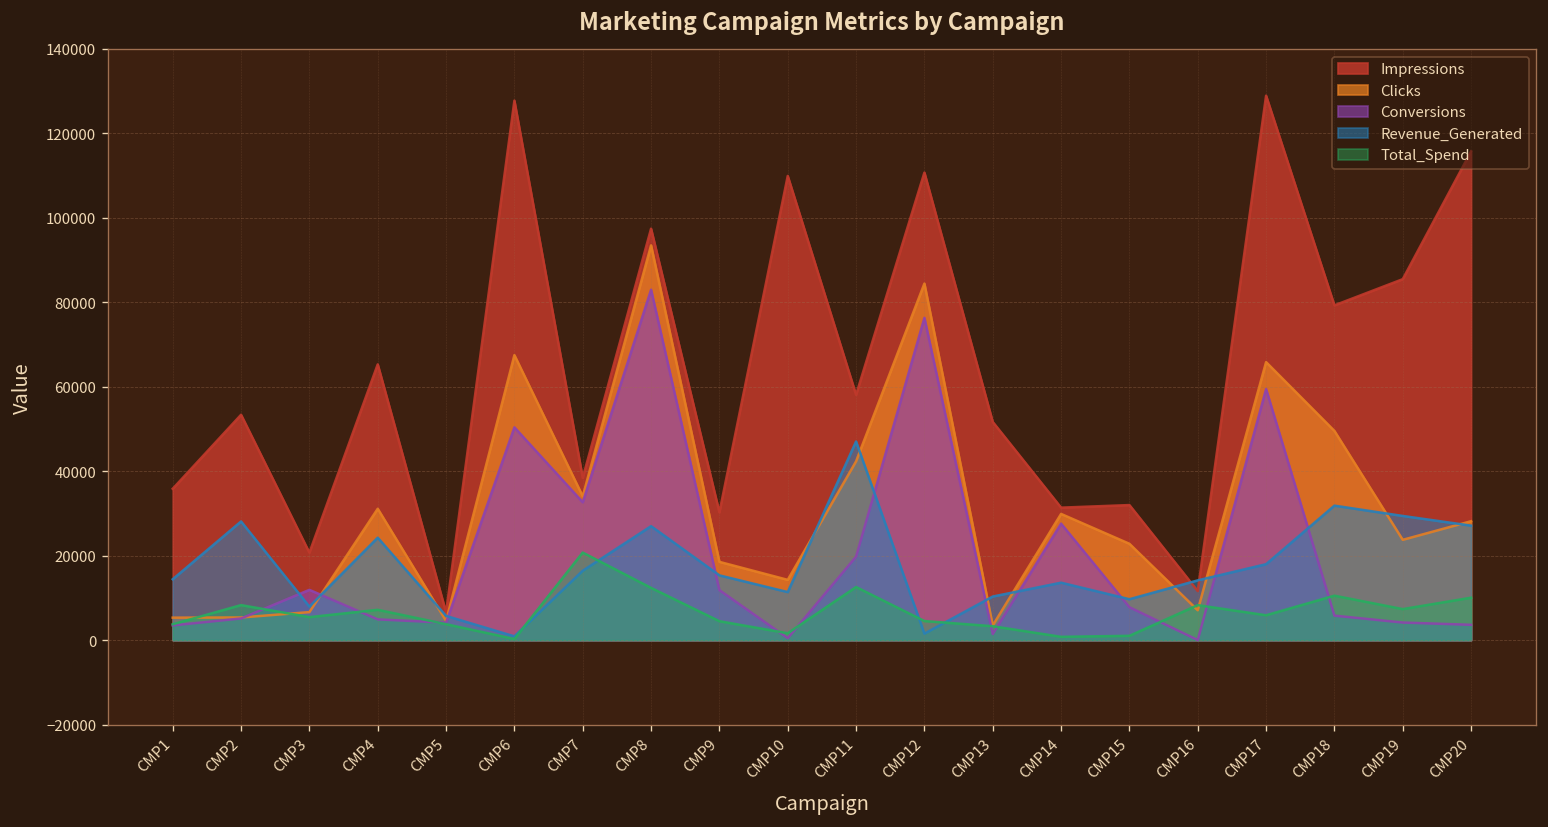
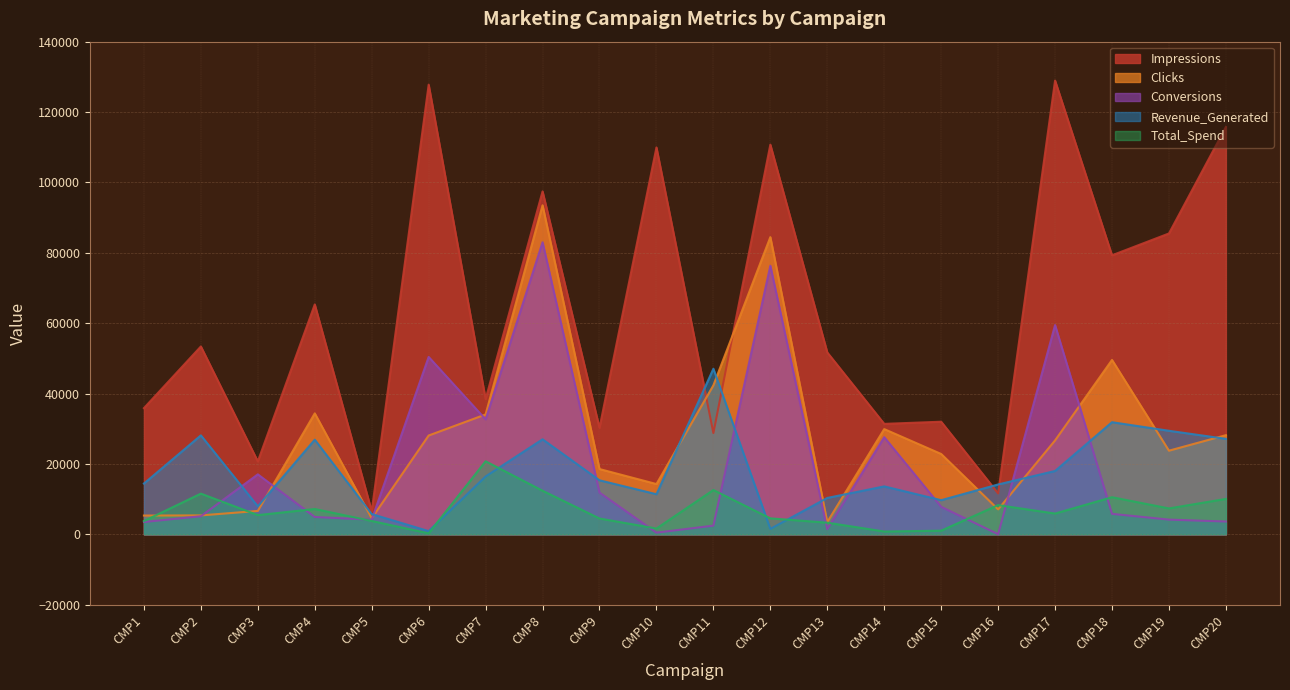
  {
    "Impressions": {
      "CMP1": 36000,
      "CMP2": 53000,
      "CMP3": 21000,
      "CMP4": 65000,
      "CMP5": 7000,
      "CMP6": 128000,
      "CMP7": 38000,
      "CMP8": 97000,
      "CMP9": 30000,
      "CMP10": 110000,
-     "CMP11": 58000,
+     "CMP11": 29000,
      "CMP12": 111000,
      "CMP13": 52000,
      "CMP14": 31000,
      "CMP15": 32000,
      "CMP16": 12000,
      "CMP17": 129000,
      "CMP18": 79000,
      "CMP19": 85000
    },
    "Clicks": {
      "CMP1": 5000,
      "CMP3": 7000,
-     "CMP4": 31000,
-     "CMP6": 68000,
+     "CMP4": 34000,
+     "CMP6": 28000,
      "CMP7": 34000,
      "CMP8": 93000,
      "CMP9": 19000,
      "CMP10": 14000,
      "CMP11": 42000,
      "CMP12": 84000,
      "CMP14": 30000,
      "CMP15": 23000,
      "CMP16": 7000,
-     "CMP17": 66000,
+     "CMP17": 27000,
      "CMP18": 50000,
      "CMP19": 24000,
      "CMP20": 28000
    },
    "Conversions": {
-     "CMP3": 12000,
+     "CMP3": 17000,
      "CMP4": 5000,
      "CMP6": 50000,
      "CMP7": 33000,
      "CMP8": 83000,
      "CMP9": 12000,
      "CMP10": 0,
-     "CMP11": 20000,
+     "CMP11": 2000,
      "CMP12": 76000,
      "CMP13": 1000,
      "CMP14": 28000,
      "CMP15": 8000,
      "CMP16": 0,
      "CMP17": 59000,
      "CMP18": 6000,
      "CMP19": 4000,
      "CMP20": 4000
    },
    "Revenue_Generated": {
      "CMP1": 14000,
      "CMP2": 28000,
      "CMP3": 8000,
-     "CMP4": 24000,
+     "CMP4": 27000,
      "CMP5": 6000,
      "CMP7": 16000,
      "CMP8": 27000,
      "CMP9": 15000,
      "CMP10": 11000,
      "CMP11": 47000,
      "CMP12": 2000,
      "CMP13": 10000,
      "CMP14": 14000,
      "CMP15": 10000,
      "CMP16": 14000,
      "CMP17": 18000,
      "CMP18": 32000,
      "CMP19": 29000,
      "CMP20": 27000
    },
    "Total_Spend": {
-     "CMP2": 8000,
+     "CMP2": 12000,
      "CMP3": 5000,
      "CMP4": 7000,
      "CMP7": 21000,
      "CMP8": 12000,
      "CMP9": 4000,
      "CMP10": 2000,
      "CMP11": 13000,
      "CMP12": 5000,
      "CMP14": 1000,
      "CMP15": 1000,
      "CMP16": 8000,
      "CMP17": 6000,
      "CMP18": 11000,
      "CMP19": 7000,
      "CMP20": 10000
    }
  }
